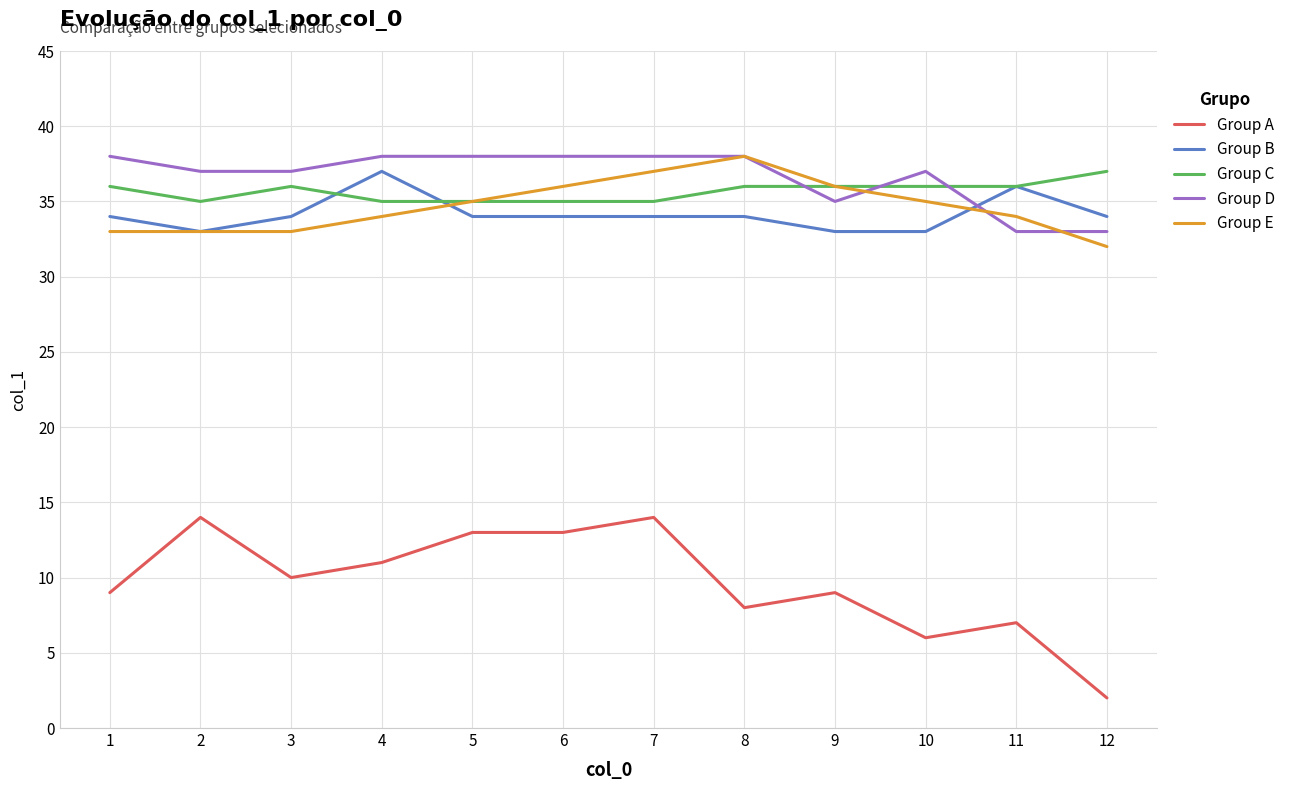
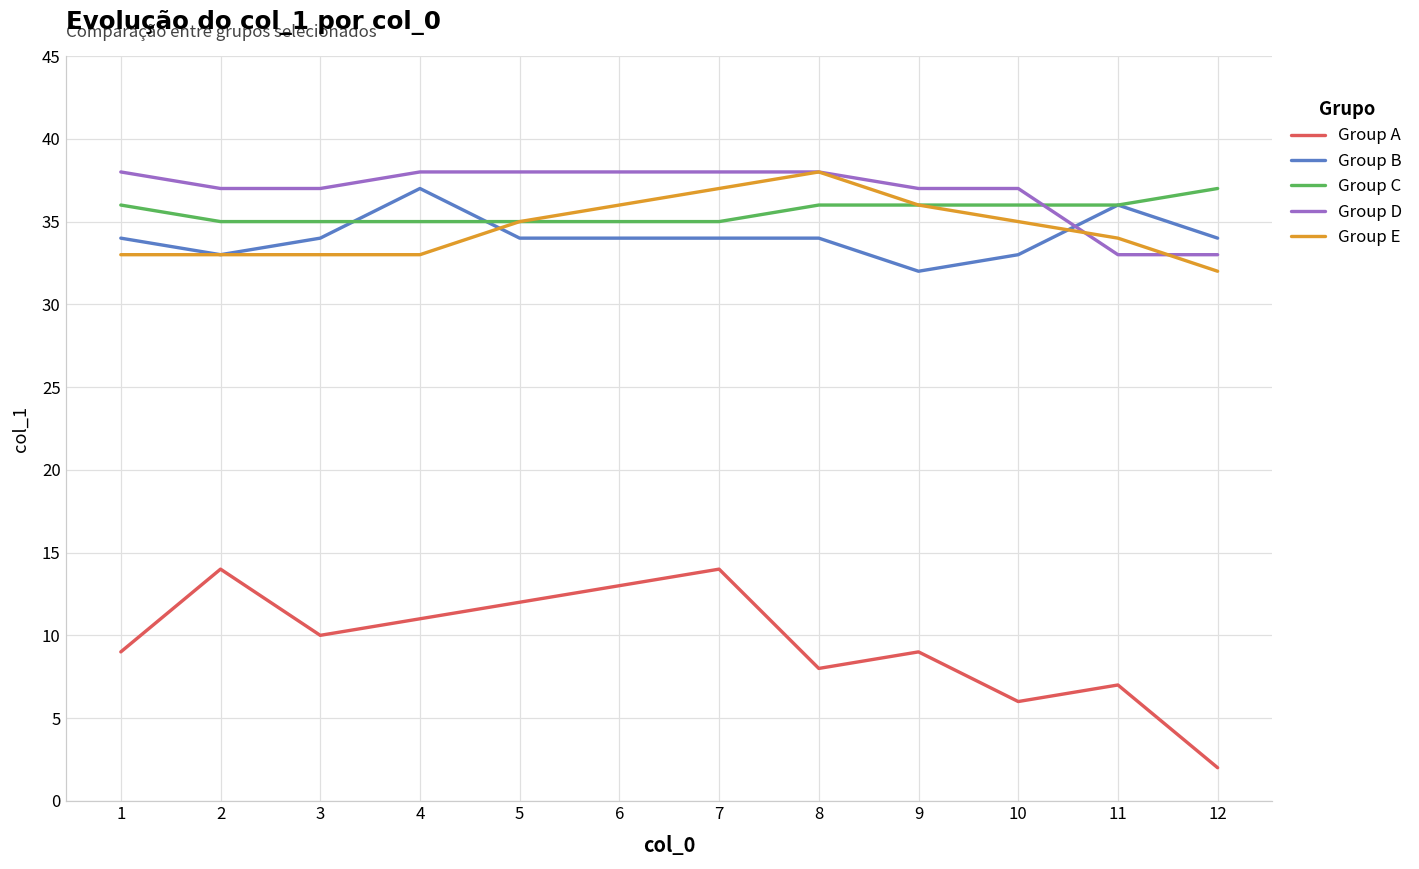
  {
    "Group A": {
      "1": 9,
      "2": 14,
      "3": 10,
      "4": 11,
-     "5": 13,
+     "5": 12,
      "6": 13,
      "7": 14,
      "8": 8,
      "9": 9,
      "10": 6,
      "11": 7,
      "12": 2
    },
    "Group B": {
      "1": 34,
      "3": 34,
      "4": 37,
      "5": 34,
      "6": 34,
      "7": 34,
      "8": 34,
-     "9": 33,
+     "9": 32,
      "10": 33,
      "12": 34
    },
    "Group C": {
      "1": 36,
      "2": 35,
-     "3": 36,
+     "3": 35,
      "4": 35,
      "6": 35,
      "7": 35,
      "8": 36,
      "10": 36,
      "12": 37
    },
    "Group D": {
      "1": 38,
      "2": 37,
      "3": 37,
      "4": 38,
      "5": 38,
      "6": 38,
      "7": 38,
-     "9": 35,
+     "9": 37,
      "10": 37,
      "11": 33,
      "12": 33
    },
    "Group E": {
      "1": 33,
      "3": 33,
-     "4": 34,
+     "4": 33,
      "6": 36,
      "7": 37,
      "10": 35,
      "11": 34,
      "12": 32
    }
  }
